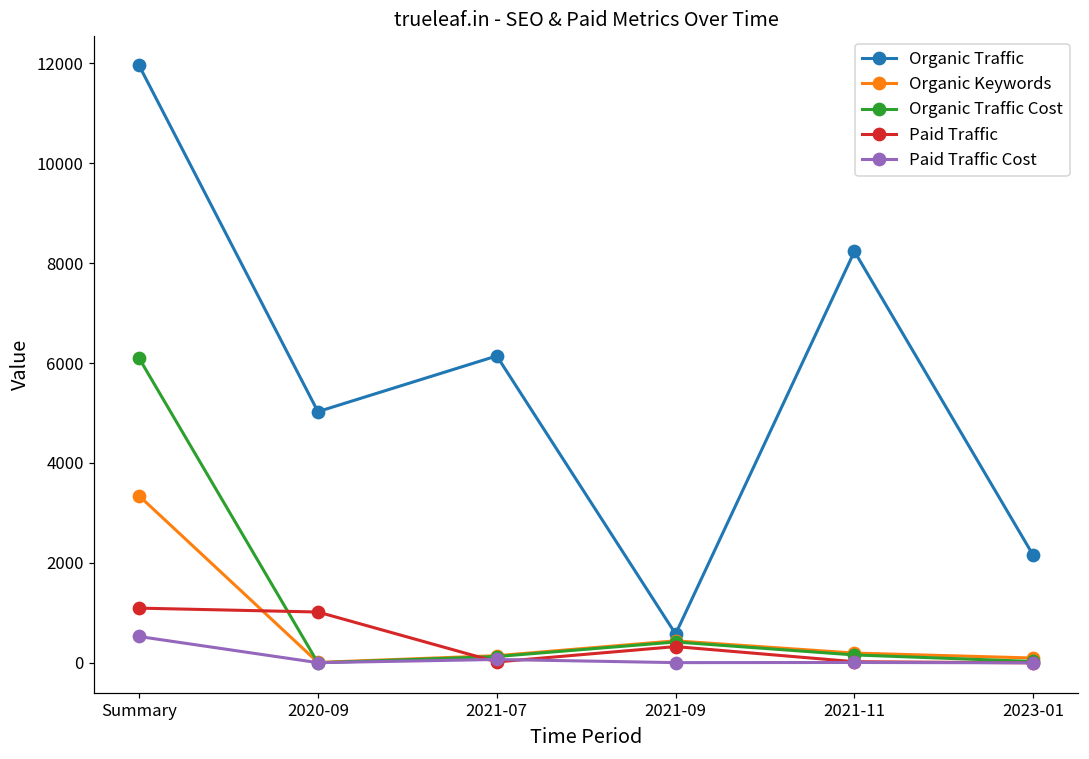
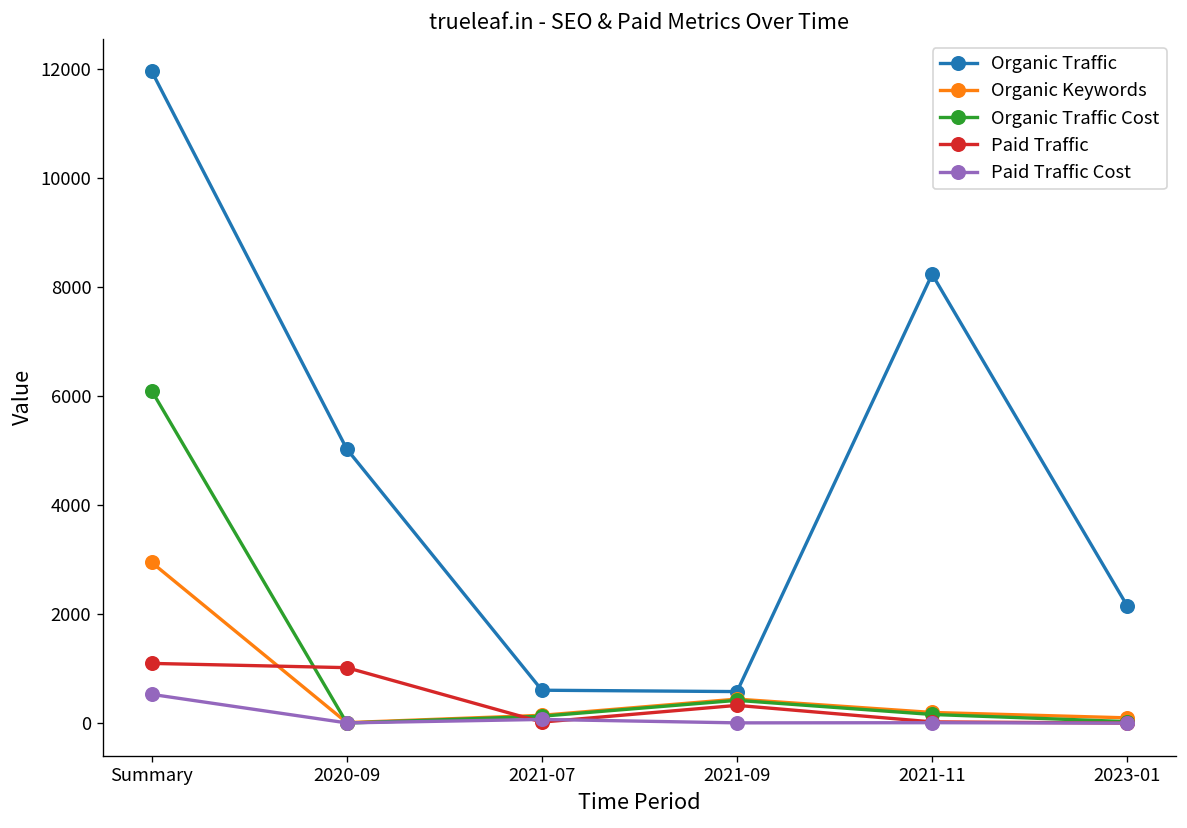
  {
    "Organic Traffic": {
      "Summary": 12000,
      "2020-09": 5000,
-     "2021-07": 6100,
+     "2021-07": 600,
      "2021-09": 600,
      "2021-11": 8200,
      "2023-01": 2200
    },
    "Organic Keywords": {
-     "Summary": 3300,
+     "Summary": 2900,
      "2023-01": 100
    },
    "Organic Traffic Cost": {
      "Summary": 6100
    },
    "Paid Traffic": {
      "Summary": 1100,
      "2020-09": 1000,
      "2021-09": 300
    },
    "Paid Traffic Cost": {
      "Summary": 500,
      "2021-09": 0
    }
  }
